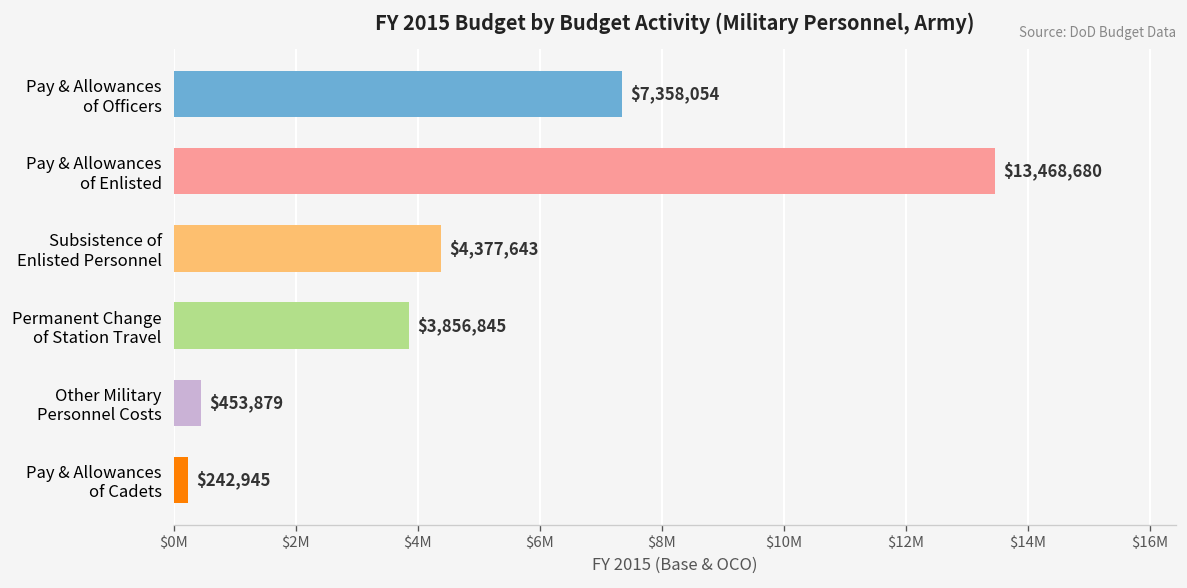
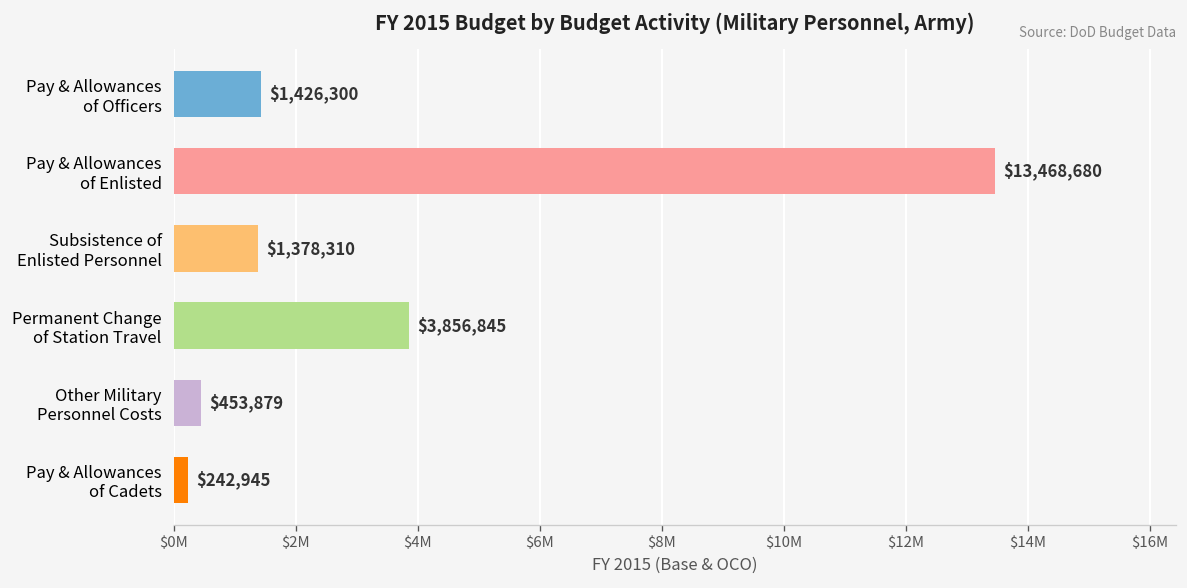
  {
-   "Pay & Allowances of Officers": "$7,358,054",
+   "Pay & Allowances of Officers": "$1,426,300",
    "Pay & Allowances of Enlisted": "$13,468,680",
-   "Subsistence of Enlisted Personnel": "$4,377,643",
+   "Subsistence of Enlisted Personnel": "$1,378,310",
    "Permanent Change of Station Travel": "$3,856,845",
    "Other Military Personnel Costs": "$453,879",
    "Pay & Allowances of Cadets": "$242,945"
  }
